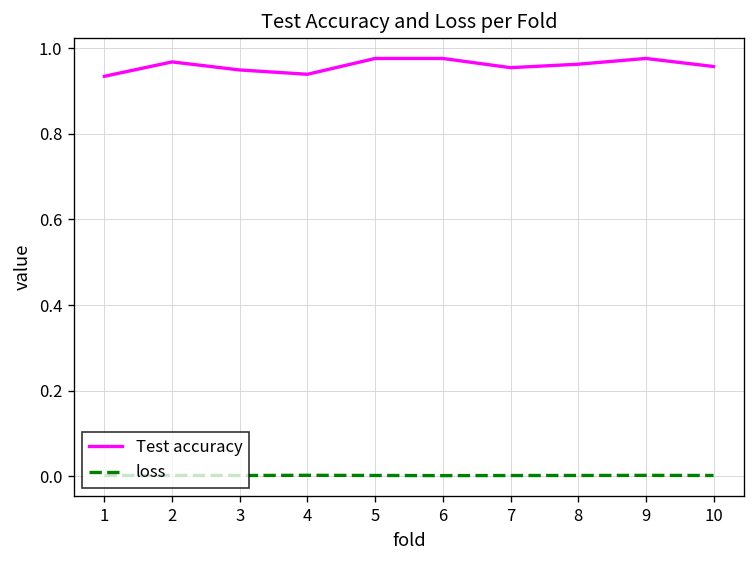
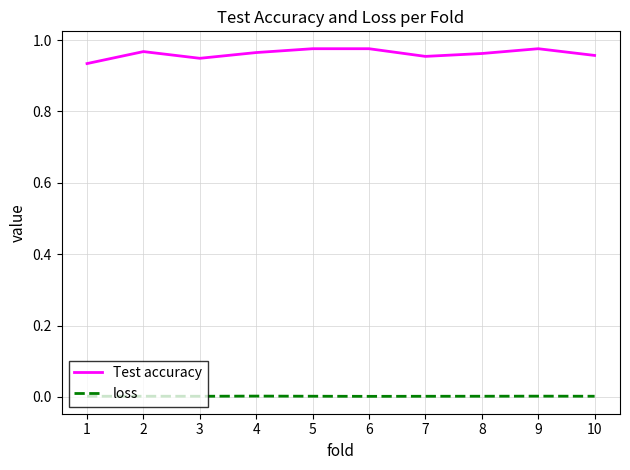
  {
    "Test accuracy": {
      "1": 0.93,
      "2": 0.97,
      "3": 0.95,
-     "4": 0.94,
+     "4": 0.97,
      "5": 0.98,
      "6": 0.98,
      "7": 0.95,
      "8": 0.96,
      "9": 0.98,
      "10": 0.96
    },
    "loss": {
      "4": 0.00,
      "5": 0.00,
      "6": 0.00,
      "7": 0.00,
      "8": 0.00,
      "9": 0.00,
      "10": 0.00
    }
  }
